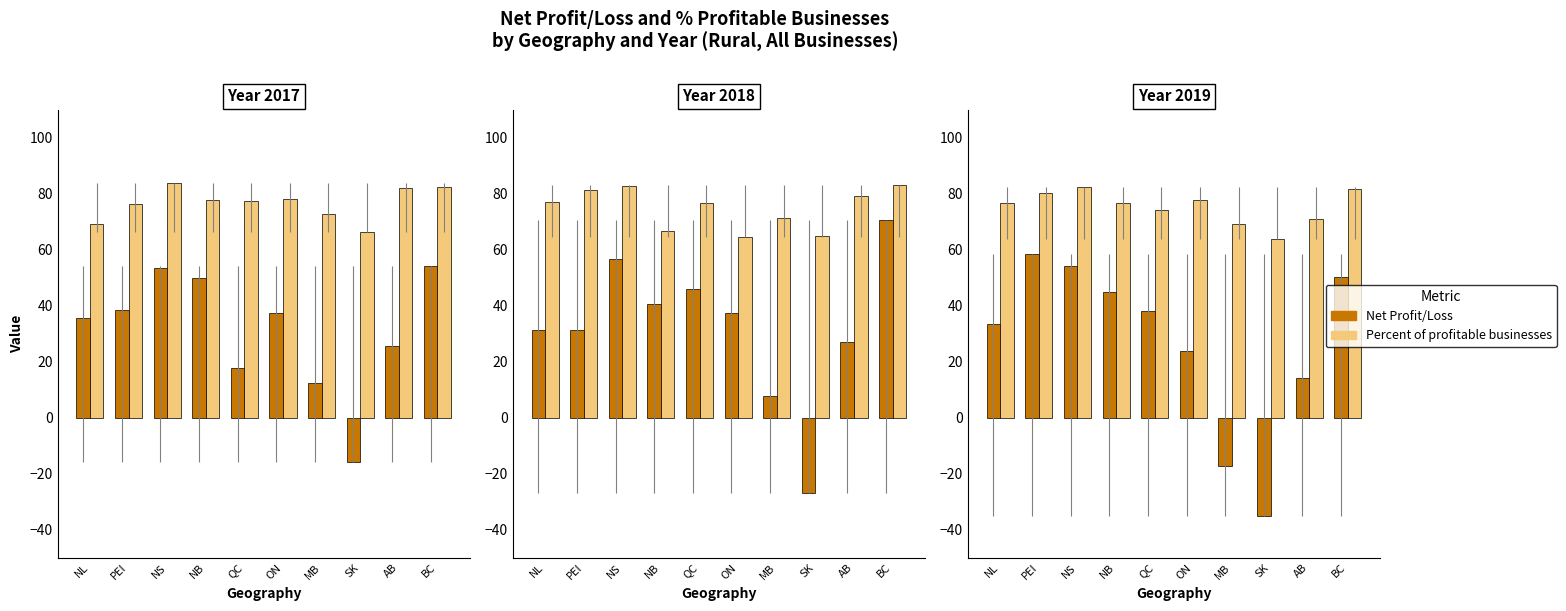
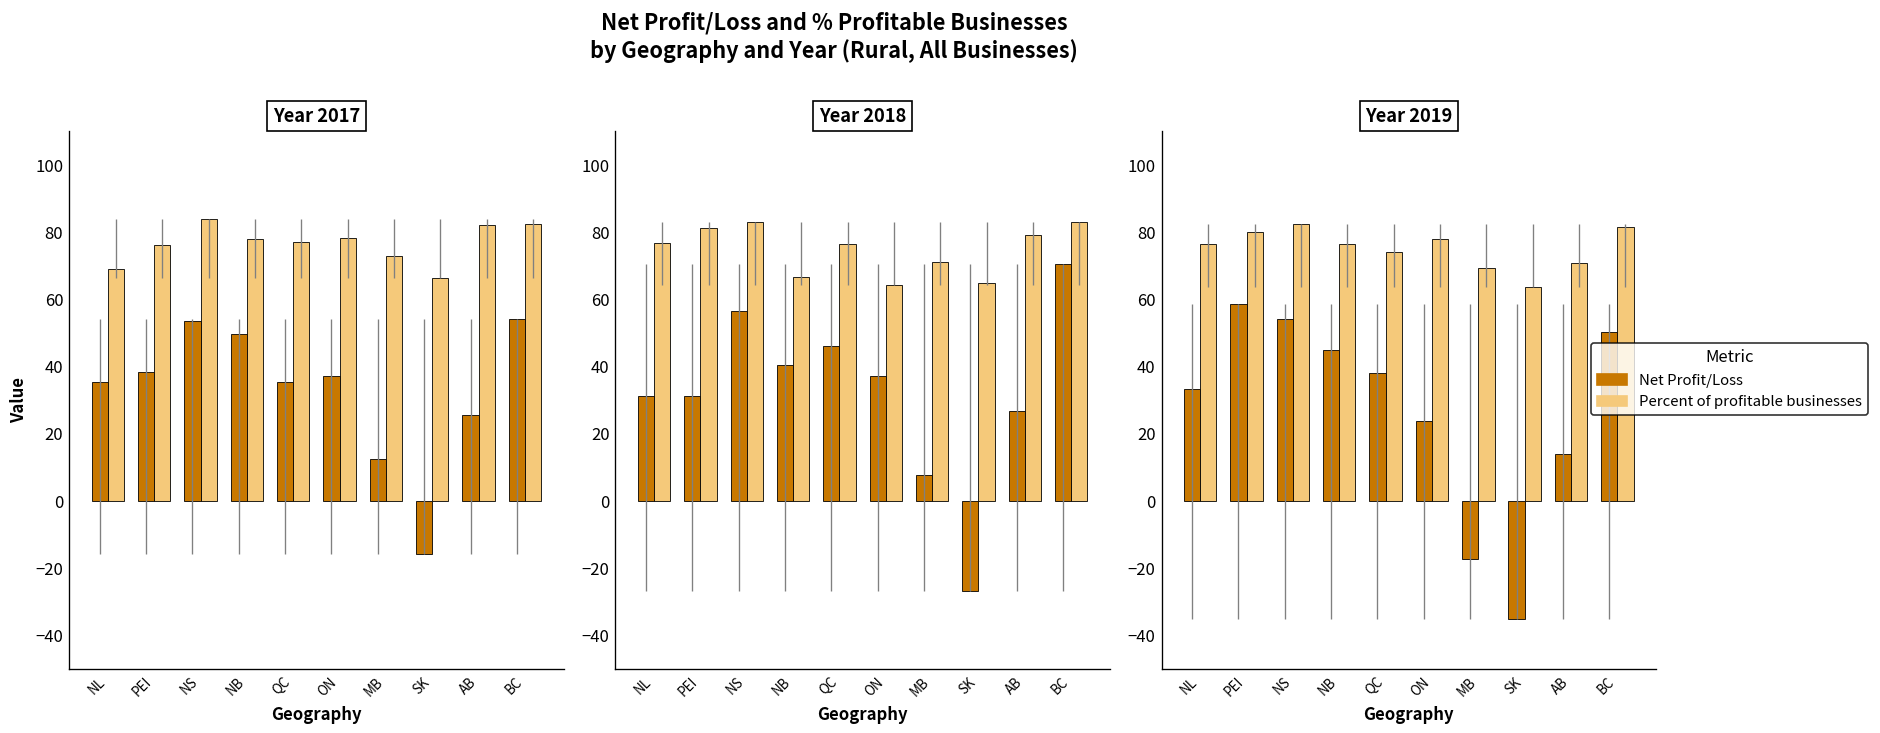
  {
    "Year 2017": {
      "Net Profit/Loss": {
        "NL": 36,
        "PEI": 38,
        "NS": 54,
        "NB": 50,
-       "QC": 18,
+       "QC": 36,
        "ON": 37,
        "MB": 12,
        "SK": -16,
        "AB": 26,
        "BC": 54
      },
      "Percent of profitable businesses": {
        "NL": 69,
        "PEI": 76,
        "NS": 84,
        "NB": 78,
        "QC": 77,
        "ON": 78,
        "MB": 73,
        "SK": 66,
        "AB": 82,
        "BC": 82
      }
    },
    "Year 2018": {
      "Net Profit/Loss": {
        "NL": 31,
        "PEI": 31,
        "NS": 57,
        "NB": 41,
        "QC": 46,
        "ON": 37,
        "MB": 8,
        "SK": -27,
        "AB": 27,
        "BC": 71
      },
      "Percent of profitable businesses": {
        "NL": 77,
        "PEI": 81,
        "NS": 83,
        "NB": 67,
        "QC": 77,
        "ON": 64,
        "MB": 71,
        "SK": 65,
        "AB": 79,
        "BC": 83
      }
    },
    "Year 2019": {
      "Net Profit/Loss": {
        "NL": 33,
        "PEI": 59,
        "NS": 54,
        "NB": 45,
        "QC": 38,
        "ON": 24,
        "MB": -17,
        "SK": -35,
        "AB": 14,
        "BC": 50
      },
      "Percent of profitable businesses": {
        "NL": 77,
        "PEI": 80,
        "NS": 83,
        "NB": 77,
        "QC": 74,
        "ON": 78,
        "MB": 69,
        "SK": 64,
        "AB": 71,
        "BC": 82
      }
    }
  }
